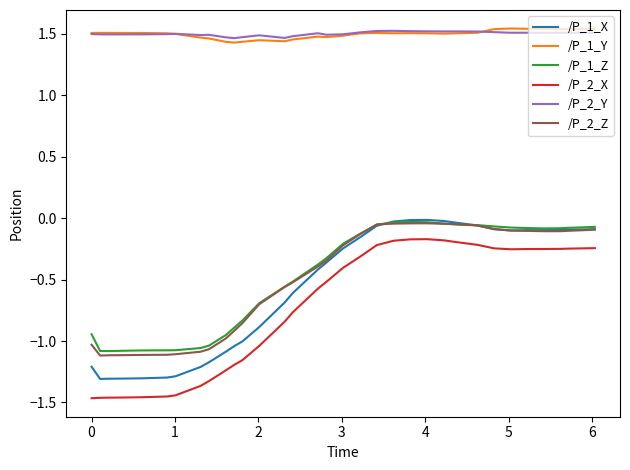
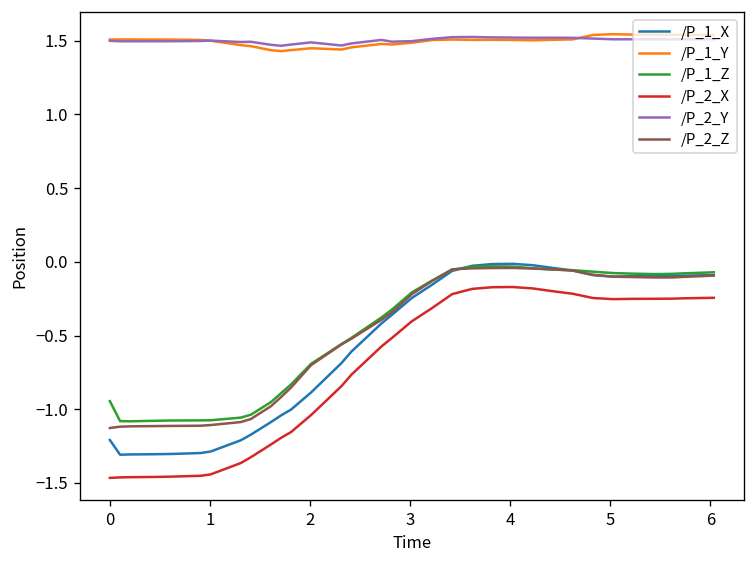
  {
    "/P_1_X": {
      "0": -1.21
    },
    "/P_1_Z": {
      "0": -0.95
    },
    "/P_2_X": {
      "0": -1.47
    },
    "/P_2_Z": {
-     "0": -1.03
+     "0": -1.13
    }
  }
